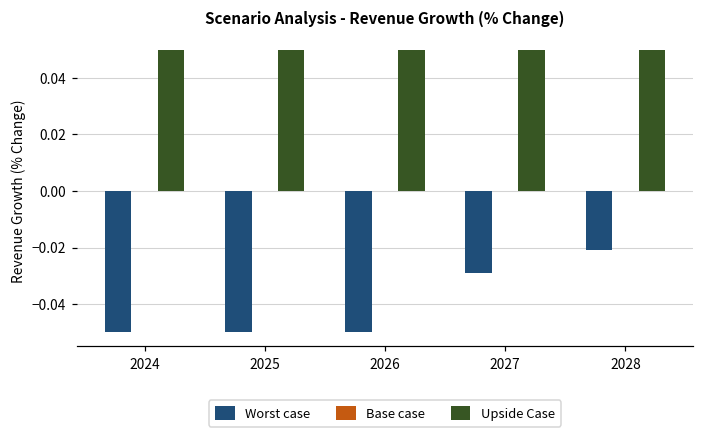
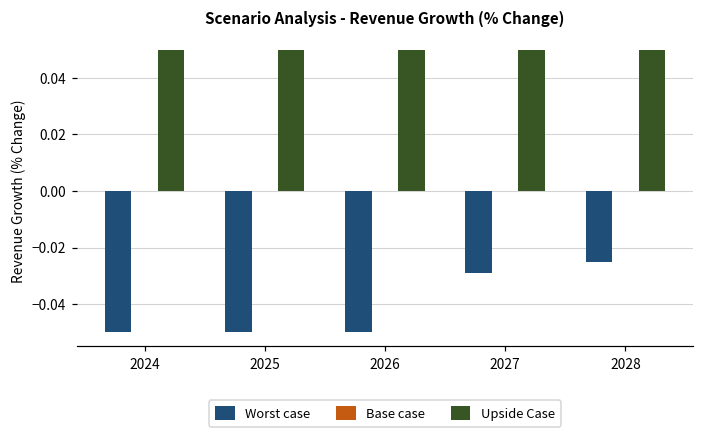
  {
    "Worst case": {
      "2024": -0.050,
      "2025": -0.050,
      "2026": -0.050,
      "2027": -0.029,
-     "2028": -0.021
+     "2028": -0.025
    },
    "Base case": {
      "2024": 0.000,
      "2025": 0.000,
      "2026": 0.000,
      "2027": 0.000,
      "2028": 0.000
    },
    "Upside Case": {
      "2024": 0.050,
      "2025": 0.050,
      "2026": 0.050,
      "2027": 0.050,
      "2028": 0.050
    }
  }
